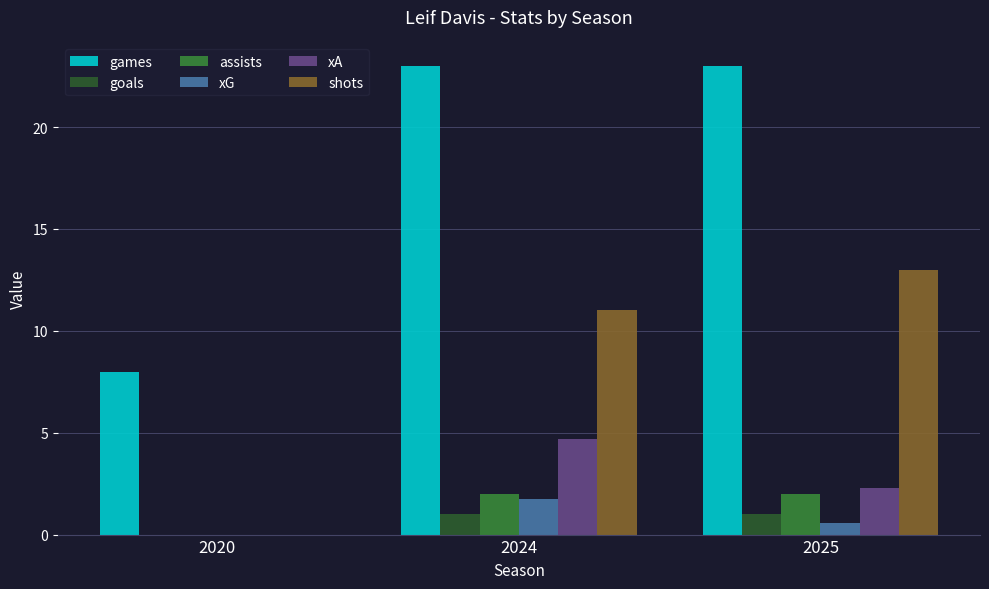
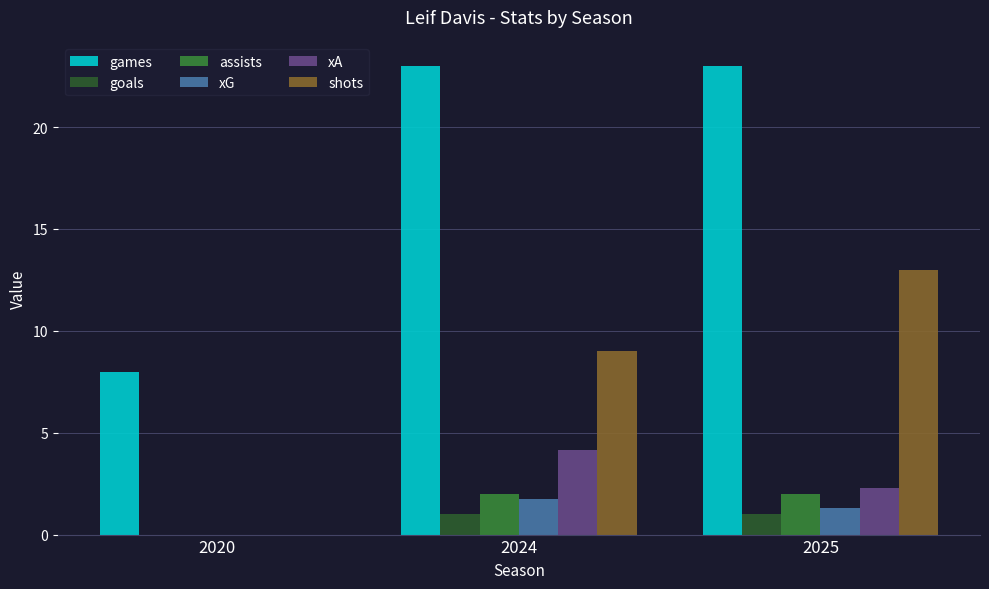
  {
    "games": {
      "2020": 8.0,
      "2024": 23.0,
      "2025": 23.0
    },
    "xG": {
      "2020": 0.0,
      "2024": 1.7,
-     "2025": 0.6
+     "2025": 1.3
    },
    "xA": {
      "2020": 0.0,
-     "2024": 4.7,
+     "2024": 4.1,
      "2025": 2.3
    },
    "shots": {
      "2020": 0,
-     "2024": 11,
+     "2024": 9,
      "2025": 13
    }
  }
